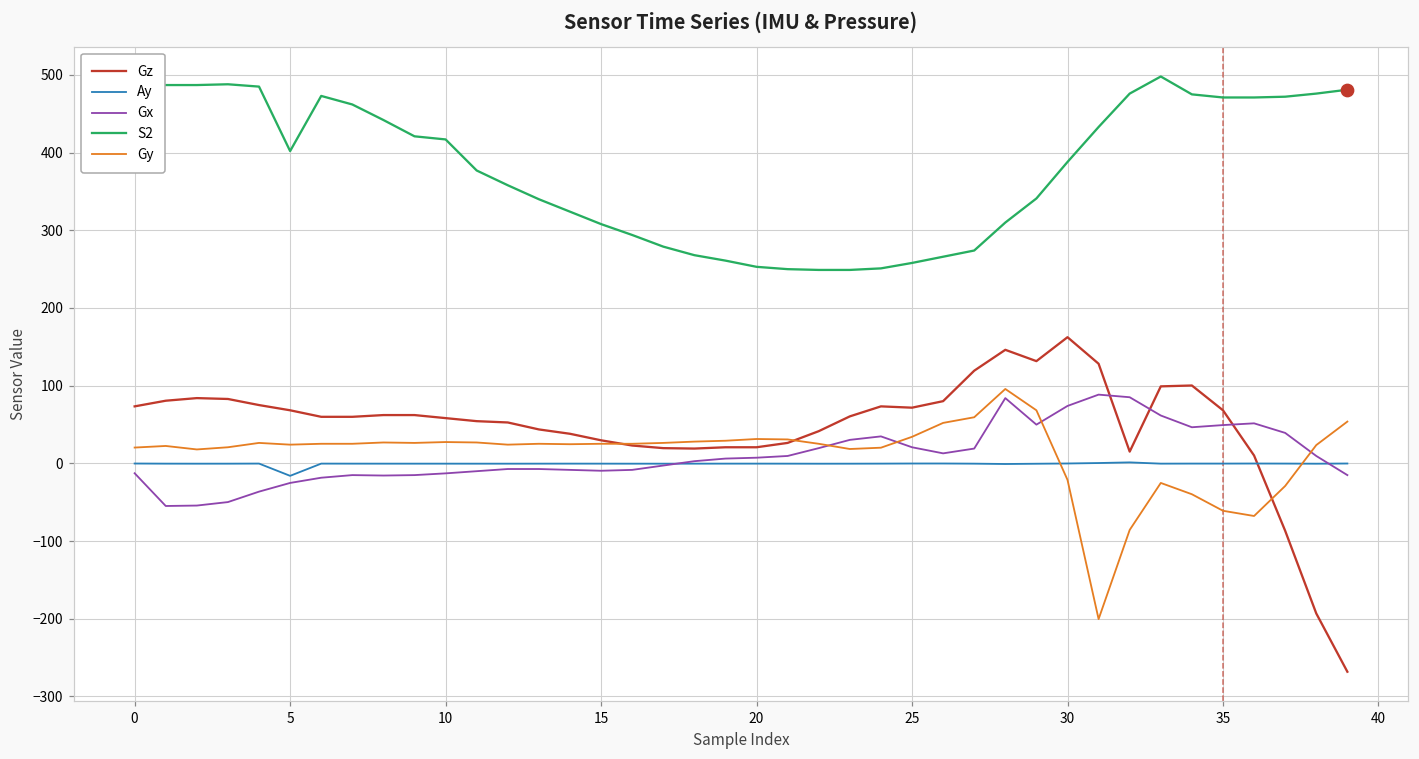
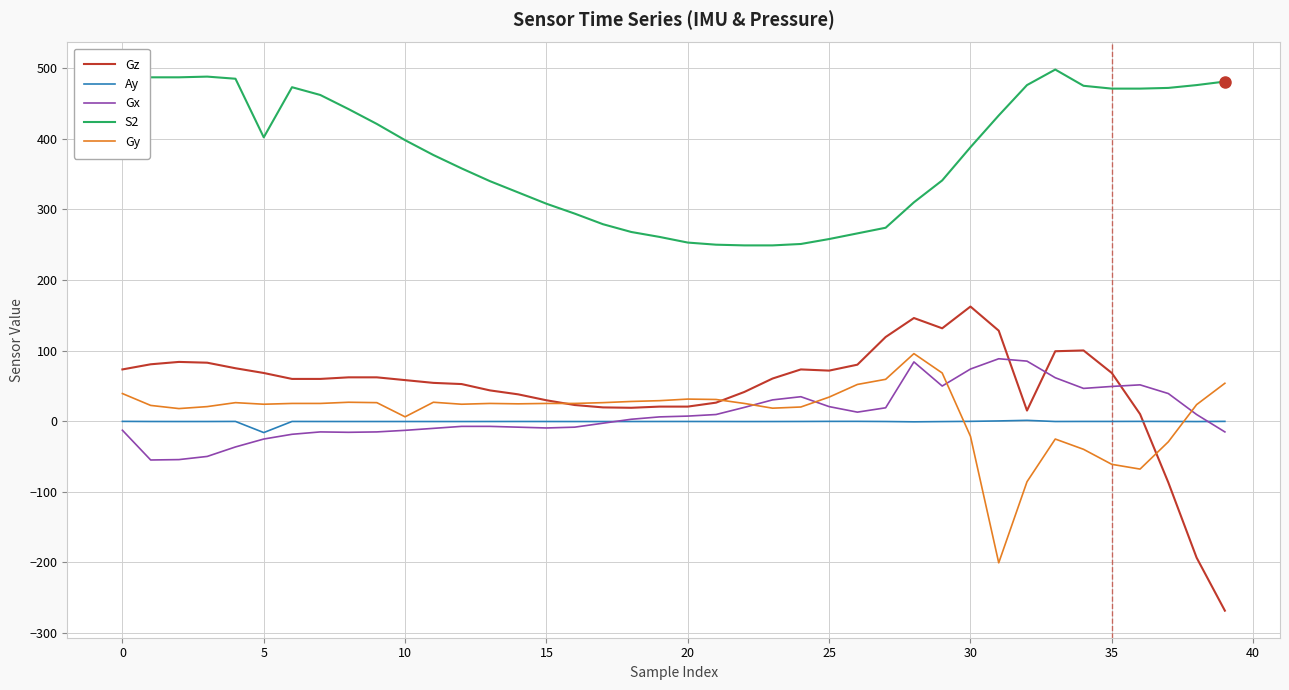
  {
    "Ay": {
      "0": 0,
      "5": -20,
      "10": 0,
      "15": 0,
      "20": 0,
      "25": 0,
      "30": 0,
      "35": 0
    },
    "Gx": {
      "0": -10,
      "5": -30,
      "10": -10,
      "15": -10,
      "20": 10,
      "25": 20,
      "30": 70,
      "35": 50
    },
    "S2": {
      "5": 400,
-     "10": 420,
+     "10": 400,
      "15": 310,
      "20": 250,
      "25": 260,
      "30": 390,
      "35": 470
    },
    "Gy": {
-     "0": 20,
+     "0": 40,
      "5": 20,
-     "10": 30,
+     "10": 10,
      "15": 30,
      "20": 30,
      "25": 30,
      "30": -20,
      "35": -60
    }
  }
